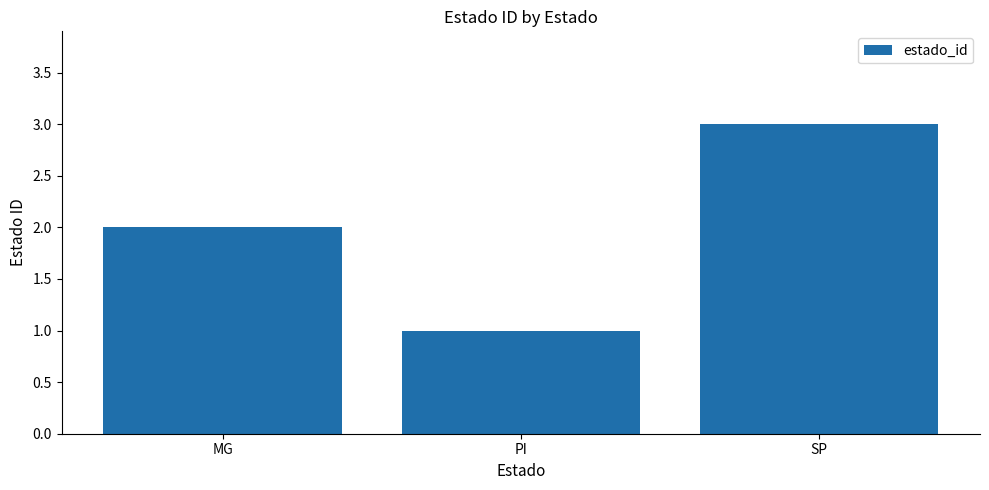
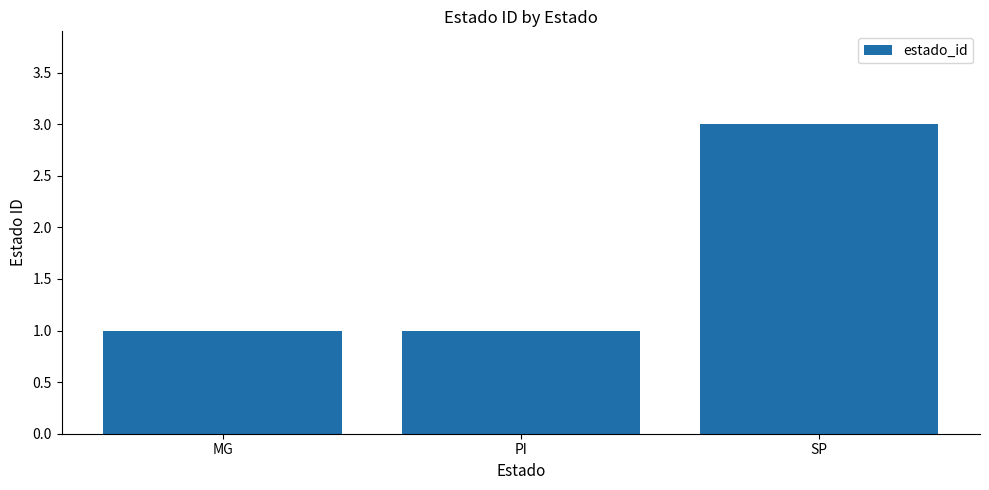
  {
-   "MG": 2,
+   "MG": 1,
    "PI": 1,
    "SP": 3
  }
